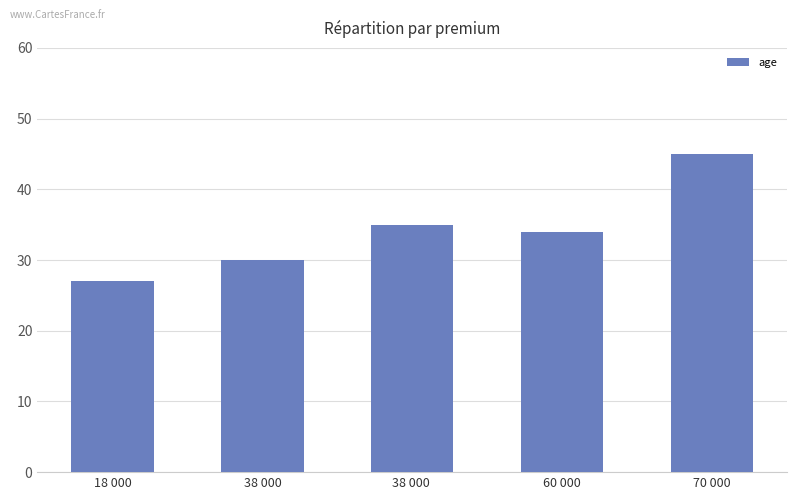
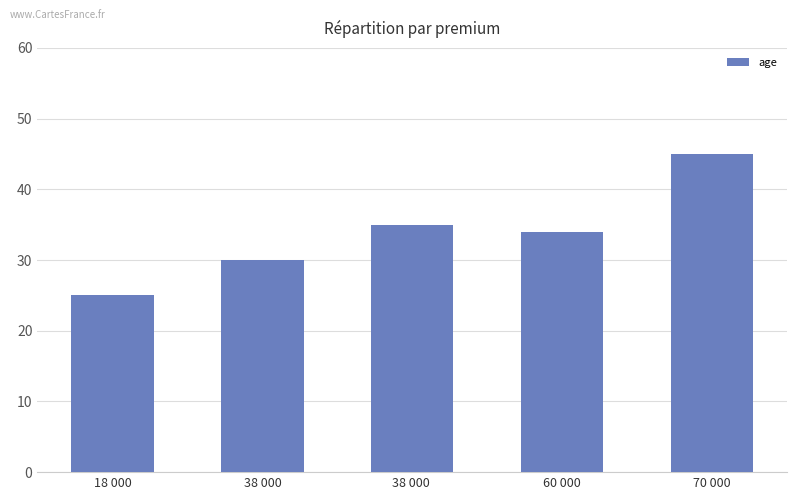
  {
-   "18 000": 27,
+   "18 000": 25,
    "60 000": 34,
    "70 000": 45
  }
